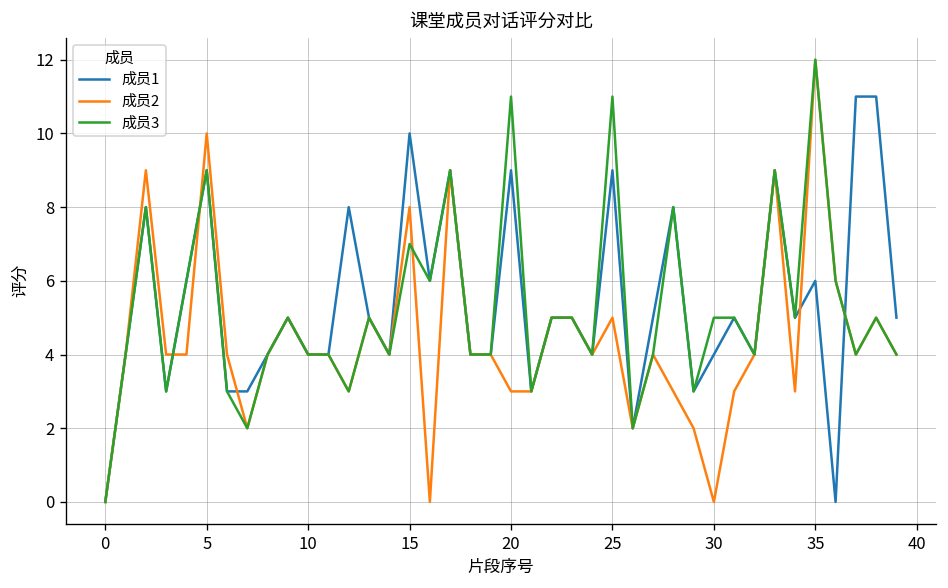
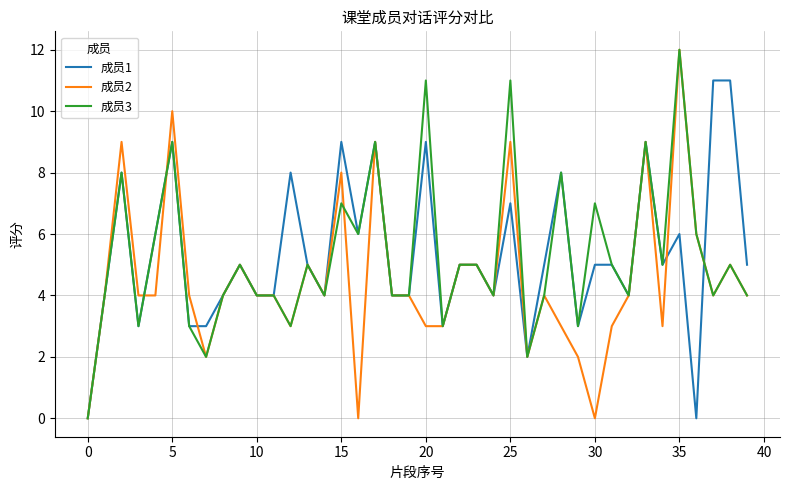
  {
    "成员1": {
-     "15": 10,
+     "15": 9,
      "20": 9,
-     "25": 9,
-     "30": 4,
+     "25": 7,
+     "30": 5,
      "35": 6
    },
    "成员2": {
      "5": 10,
      "15": 8,
      "20": 3,
-     "25": 5,
+     "25": 9,
      "30": 0
    },
    "成员3": {
      "15": 7,
      "20": 11,
      "25": 11,
-     "30": 5
+     "30": 7
    }
  }
